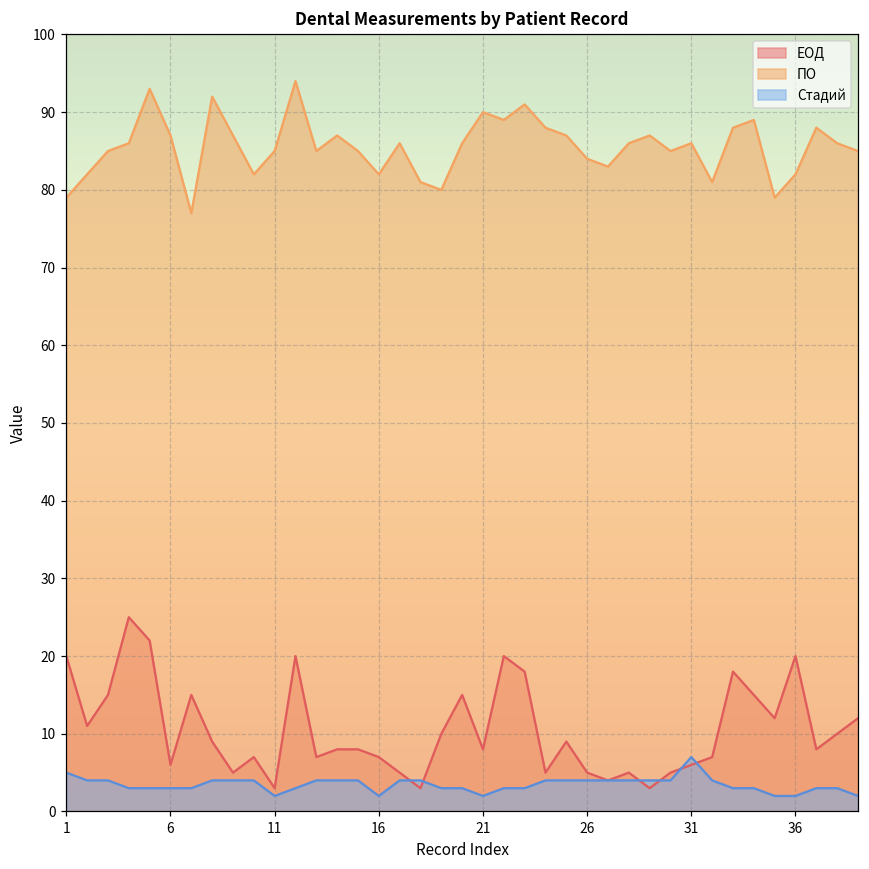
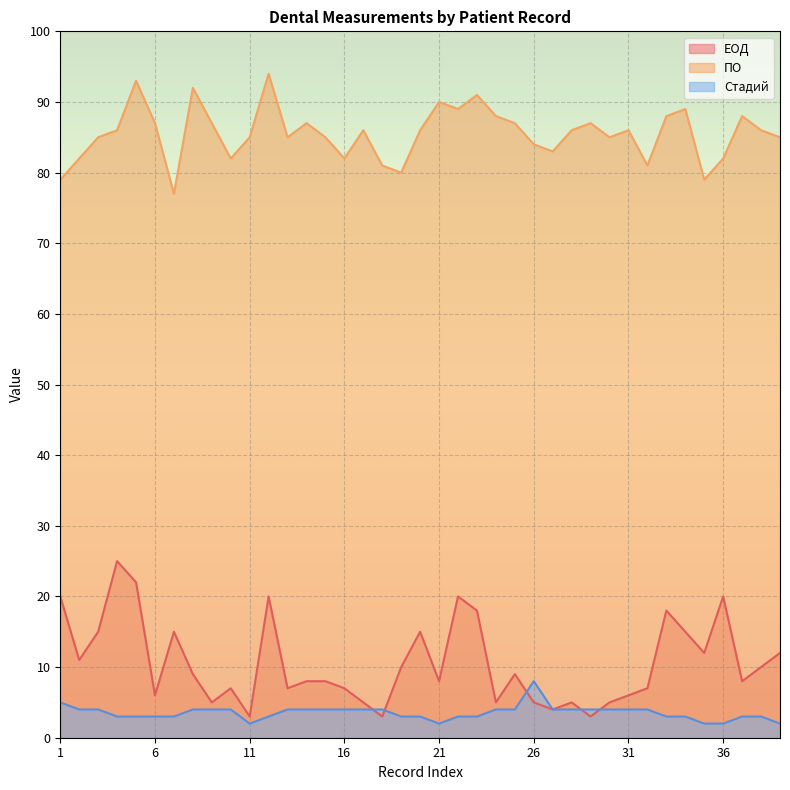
  {
    "Стадий": {
      "1": 5,
      "6": 3,
      "11": 2,
-     "16": 2,
+     "16": 4,
      "21": 2,
-     "26": 4,
-     "31": 7,
+     "26": 8,
+     "31": 4,
      "36": 2
    }
  }
